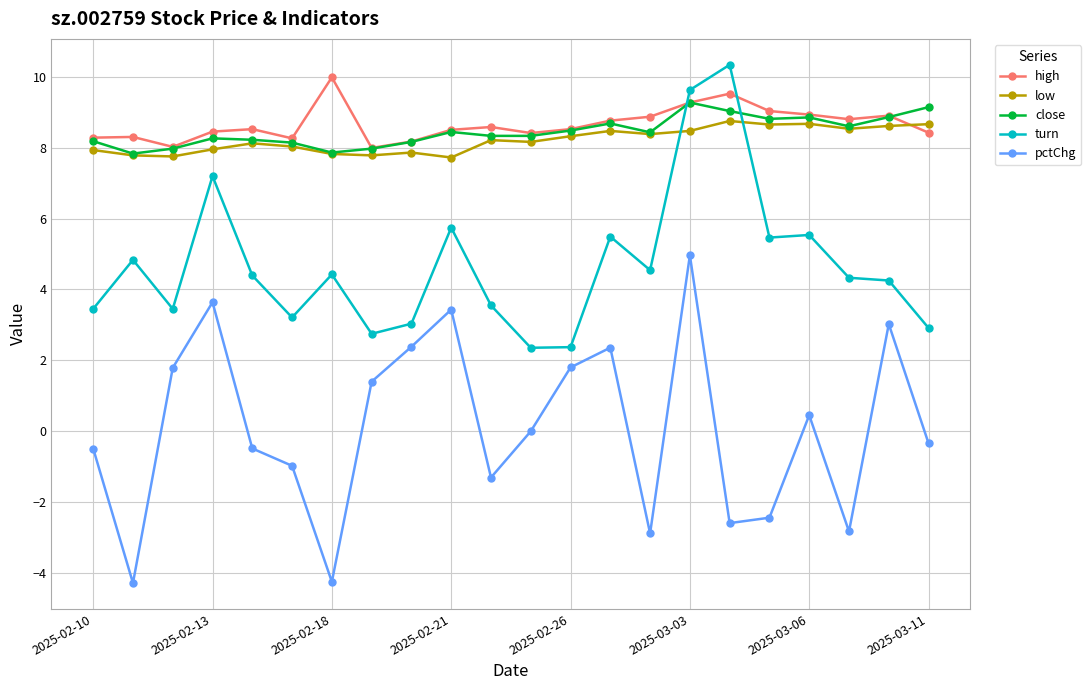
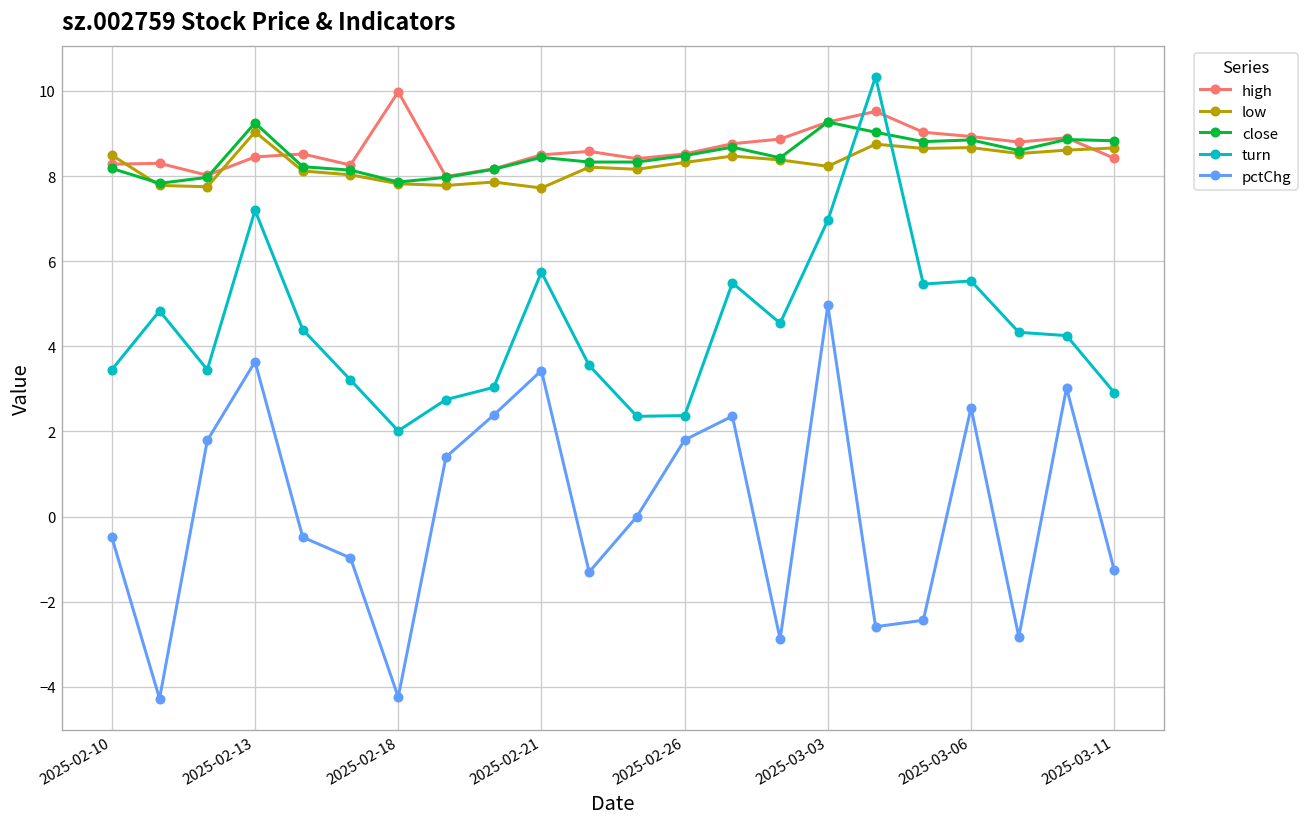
  {
    "high": {
      "2025-02-10": 8.3,
      "2025-02-13": 8.5,
      "2025-02-18": 10.0,
      "2025-03-06": 8.9,
      "2025-03-11": 8.4
    },
    "low": {
-     "2025-02-10": 7.9,
-     "2025-02-13": 8.0,
+     "2025-02-10": 8.5,
+     "2025-02-13": 9.0,
      "2025-02-21": 7.7,
      "2025-02-26": 8.3,
-     "2025-03-03": 8.5,
+     "2025-03-03": 8.2,
      "2025-03-06": 8.7,
      "2025-03-11": 8.7
    },
    "close": {
      "2025-02-10": 8.2,
-     "2025-02-13": 8.3,
+     "2025-02-13": 9.3,
      "2025-03-06": 8.9,
-     "2025-03-11": 9.1
+     "2025-03-11": 8.8
    },
    "turn": {
      "2025-02-10": 3.5,
      "2025-02-13": 7.2,
-     "2025-02-18": 4.4,
+     "2025-02-18": 2.0,
      "2025-02-21": 5.7,
      "2025-02-26": 2.4,
-     "2025-03-03": 9.6,
+     "2025-03-03": 7.0,
      "2025-03-06": 5.5,
      "2025-03-11": 2.9
    },
    "pctChg": {
      "2025-02-10": -0.5,
      "2025-02-13": 3.6,
      "2025-02-18": -4.2,
      "2025-02-21": 3.4,
      "2025-02-26": 1.8,
      "2025-03-03": 5.0,
-     "2025-03-06": 0.5,
-     "2025-03-11": -0.3
+     "2025-03-06": 2.6,
+     "2025-03-11": -1.3
    }
  }
